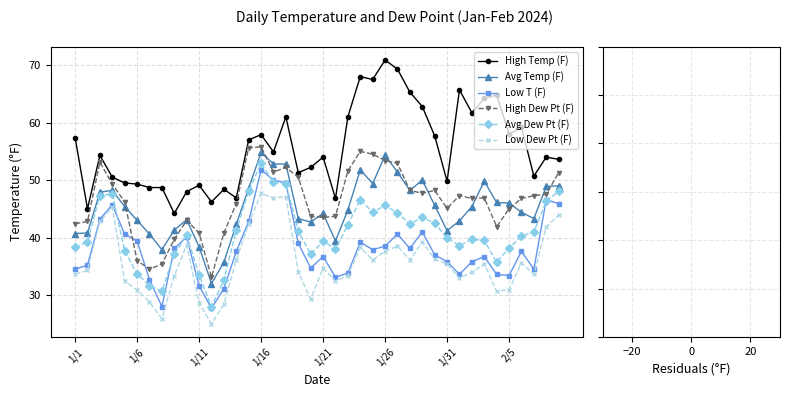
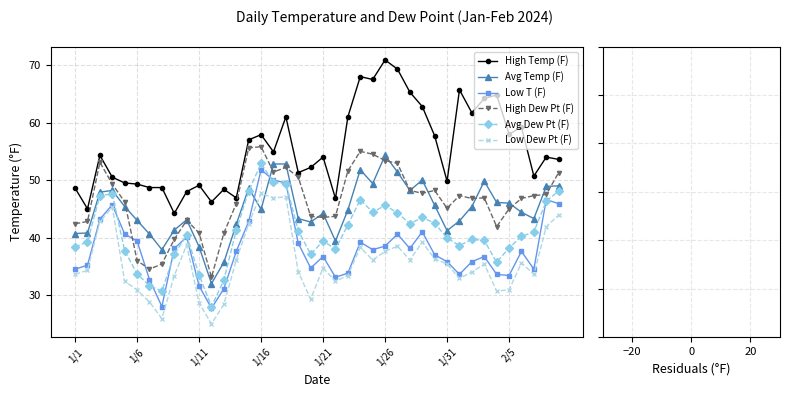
  {
    "High Temp (F)": {
-     "1/1": 57,
+     "1/1": 49,
      "1/6": 49,
      "1/11": 49,
      "1/16": 58,
      "1/21": 54,
      "1/26": 71,
      "1/31": 50
    },
    "Avg Temp (F)": {
      "1/1": 41,
      "1/6": 43,
      "1/11": 38,
-     "1/16": 55,
+     "1/16": 45,
      "1/21": 44,
      "1/26": 54,
      "1/31": 41,
      "2/5": 46
    },
    "Low T (F)": {
      "1/1": 35,
      "1/6": 39,
      "1/11": 32,
      "1/16": 52,
      "1/21": 37,
      "1/26": 39,
      "2/5": 33
    },
    "High Dew Pt (F)": {
      "1/1": 42,
      "1/6": 36,
      "1/11": 41,
      "1/16": 56,
      "1/21": 44,
      "1/26": 53,
      "1/31": 45,
      "2/5": 45
    }
  }
